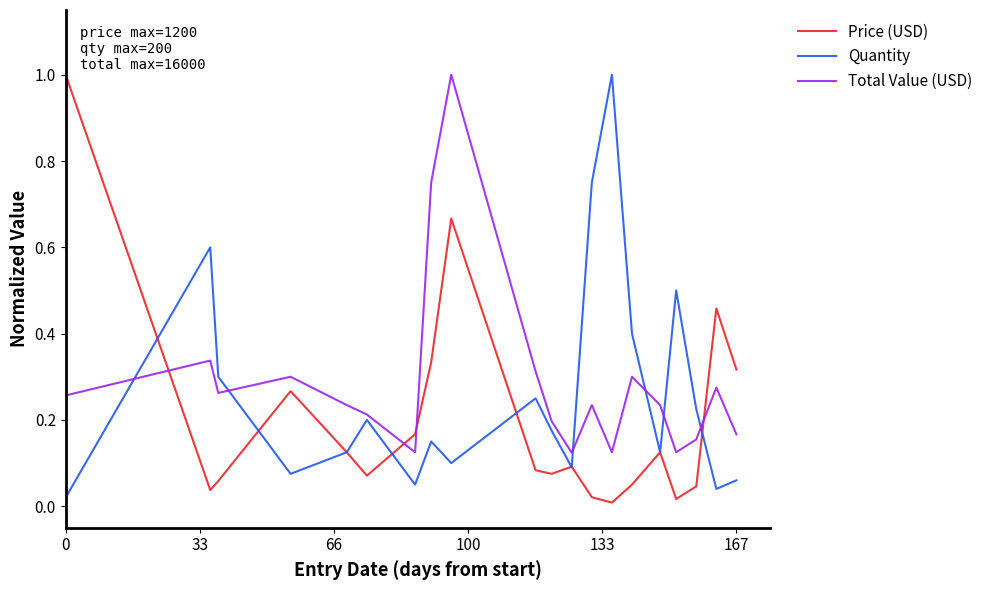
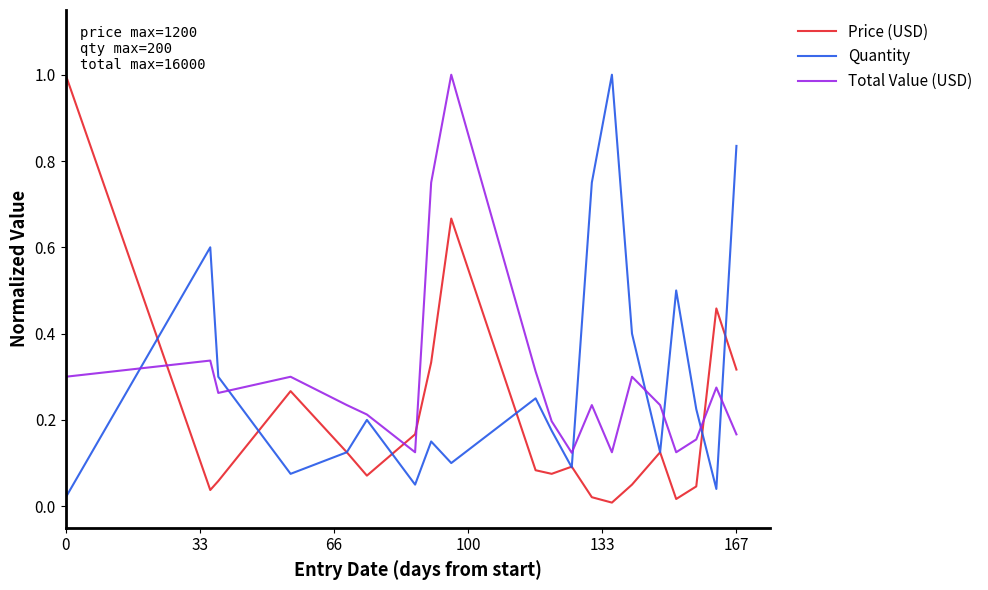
  {
    "Price (USD)": {
      "167": 0.32
    },
    "Quantity": {
      "0": 0.02,
-     "167": 0.06
+     "167": 0.84
    },
    "Total Value (USD)": {
-     "0": 0.26,
+     "0": 0.30,
      "167": 0.17
    }
  }
